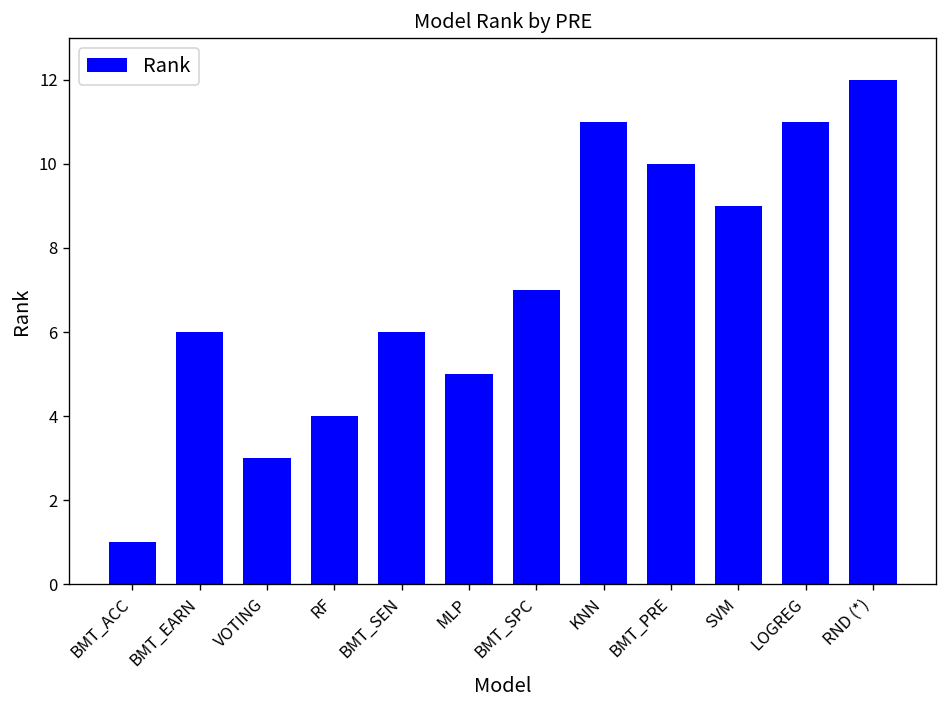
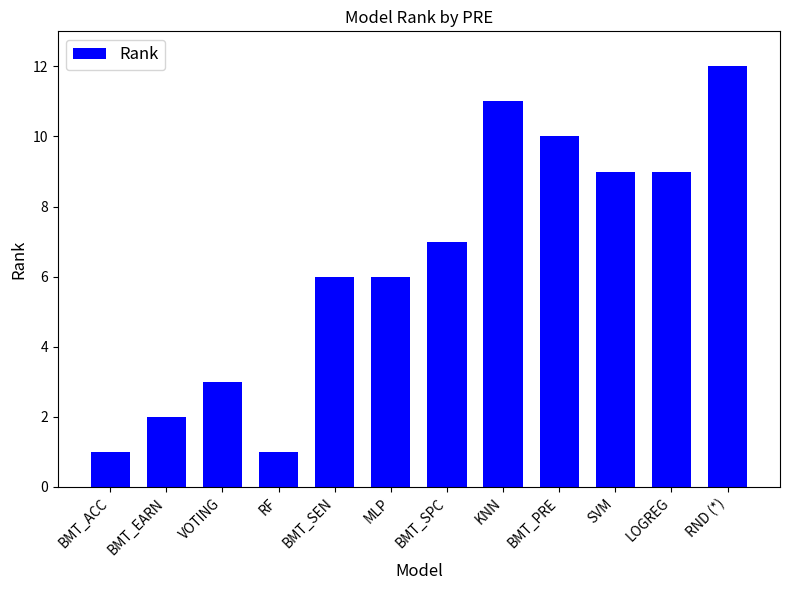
  {
    "BMT_ACC": 1,
-   "BMT_EARN": 6,
+   "BMT_EARN": 2,
    "VOTING": 3,
-   "RF": 4,
+   "RF": 1,
    "BMT_SEN": 6,
-   "MLP": 5,
+   "MLP": 6,
    "BMT_SPC": 7,
    "KNN": 11,
    "BMT_PRE": 10,
    "SVM": 9,
-   "LOGREG": 11,
+   "LOGREG": 9,
    "RND (*)": 12
  }
